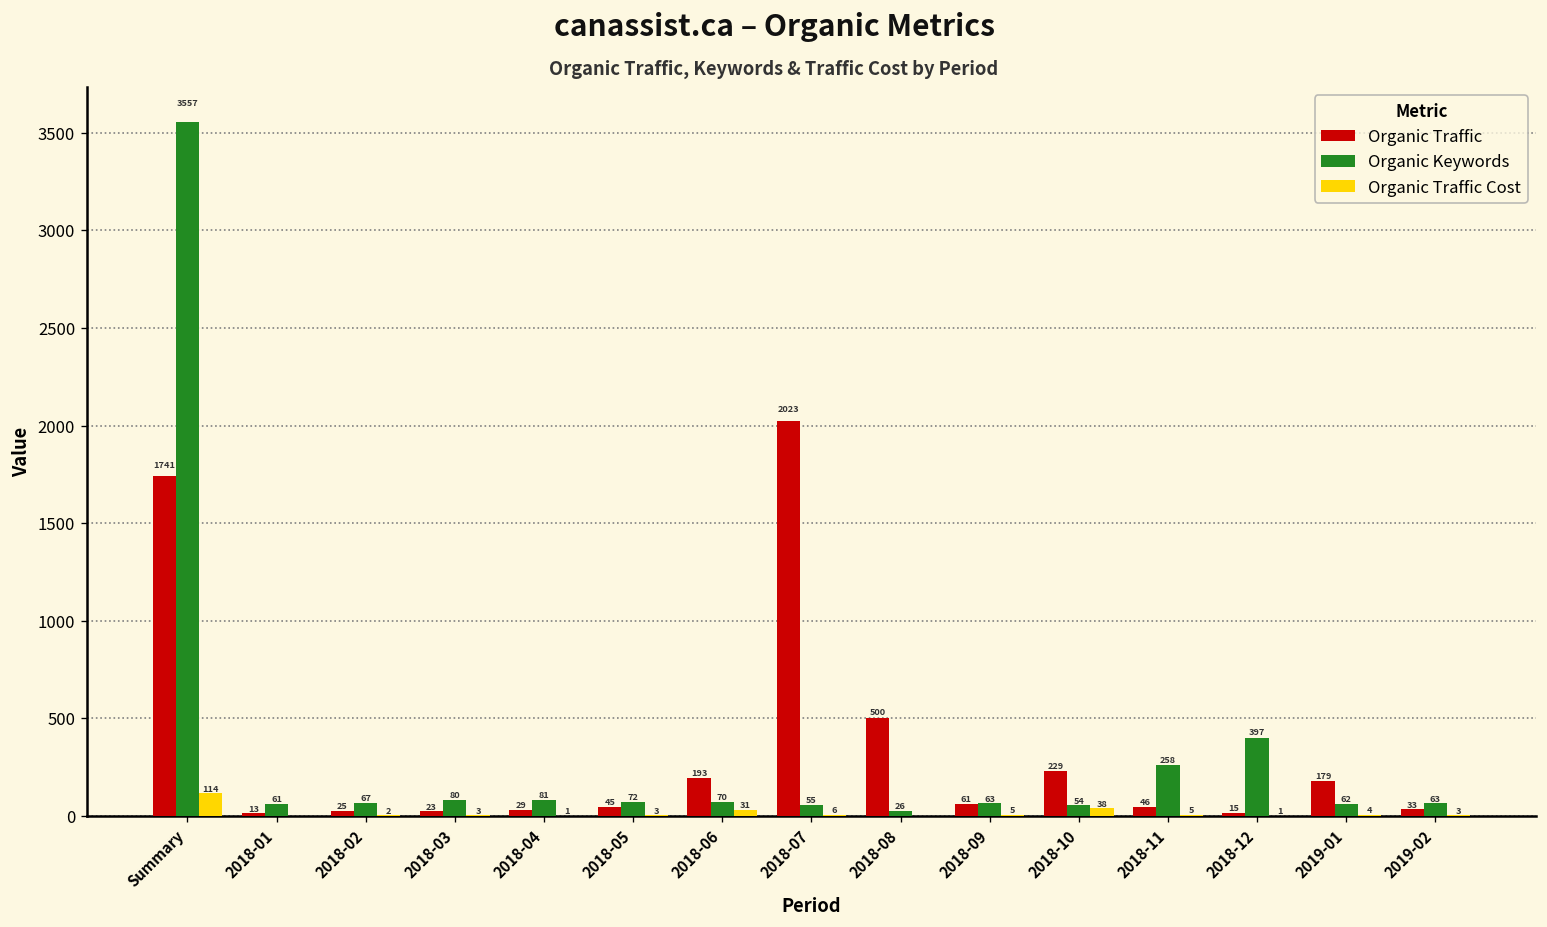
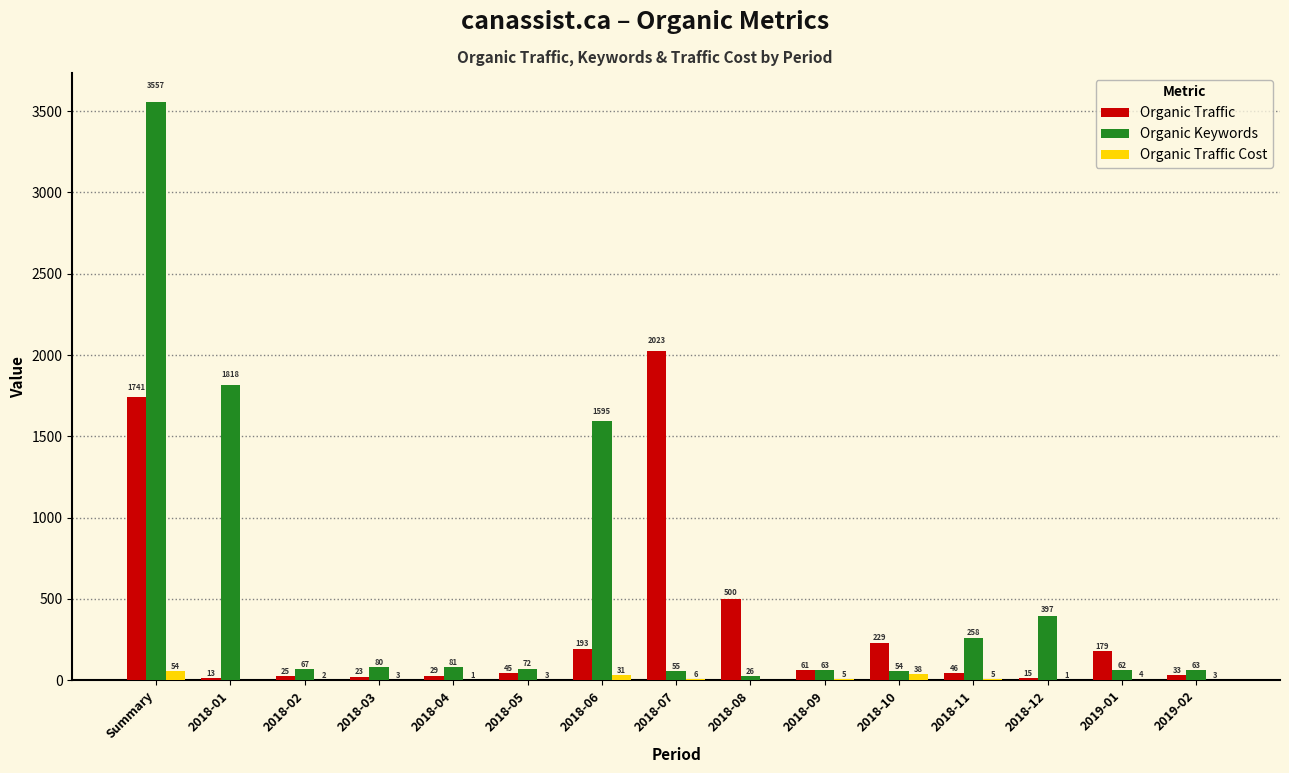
  {
    "Organic Traffic": {
      "Summary": 1741,
      "2018-01": 13,
      "2018-02": 25,
      "2018-03": 23,
      "2018-04": 29,
      "2018-05": 45,
      "2018-06": 193,
      "2018-07": 2023,
      "2018-08": 500,
      "2018-09": 61,
      "2018-10": 229,
      "2018-11": 46,
      "2018-12": 15,
      "2019-01": 179,
      "2019-02": 33
    },
    "Organic Keywords": {
      "Summary": 3557,
-     "2018-01": 61,
+     "2018-01": 1818,
      "2018-02": 67,
      "2018-03": 80,
      "2018-04": 81,
      "2018-05": 72,
-     "2018-06": 70,
+     "2018-06": 1595,
      "2018-07": 55,
      "2018-08": 26,
      "2018-09": 63,
      "2018-10": 54,
      "2018-11": 258,
      "2018-12": 397,
      "2019-01": 62,
      "2019-02": 63
    },
    "Organic Traffic Cost": {
-     "Summary": 114,
+     "Summary": 54,
      "2018-02": 2,
      "2018-03": 3,
      "2018-04": 1,
      "2018-05": 3,
      "2018-06": 31,
      "2018-07": 6,
      "2018-09": 5,
      "2018-10": 38,
      "2018-11": 5,
      "2018-12": 1,
      "2019-01": 4,
      "2019-02": 3
    }
  }
